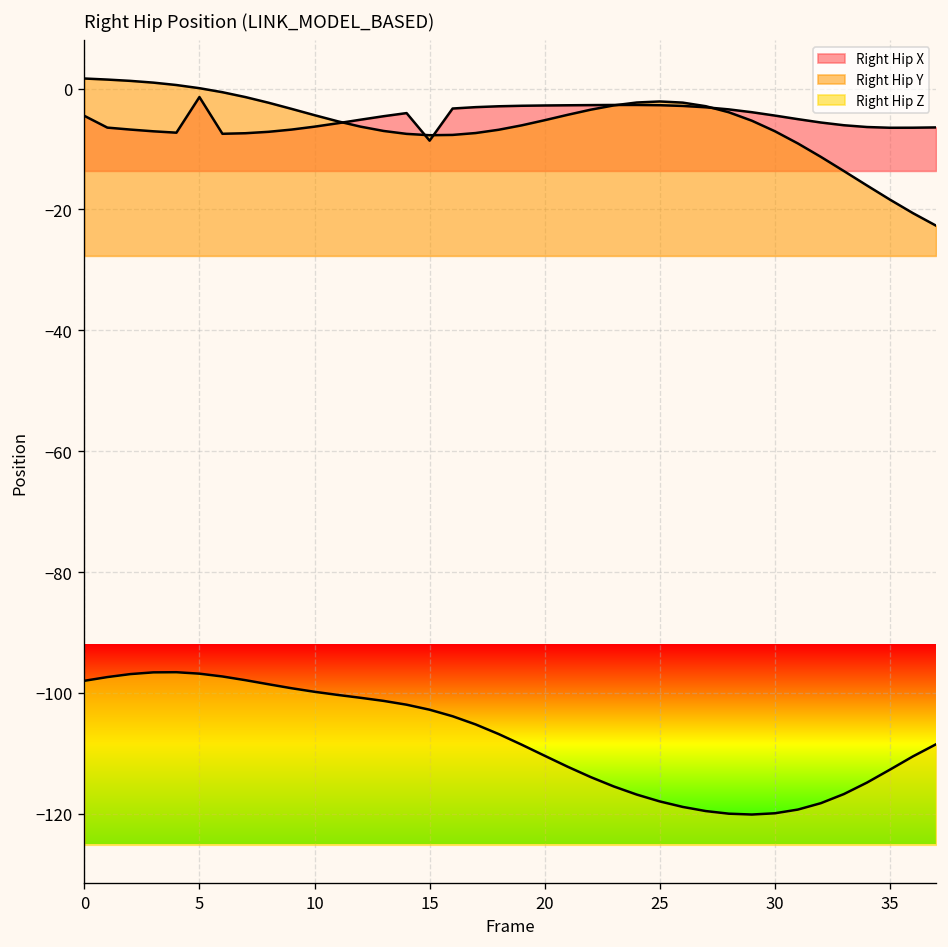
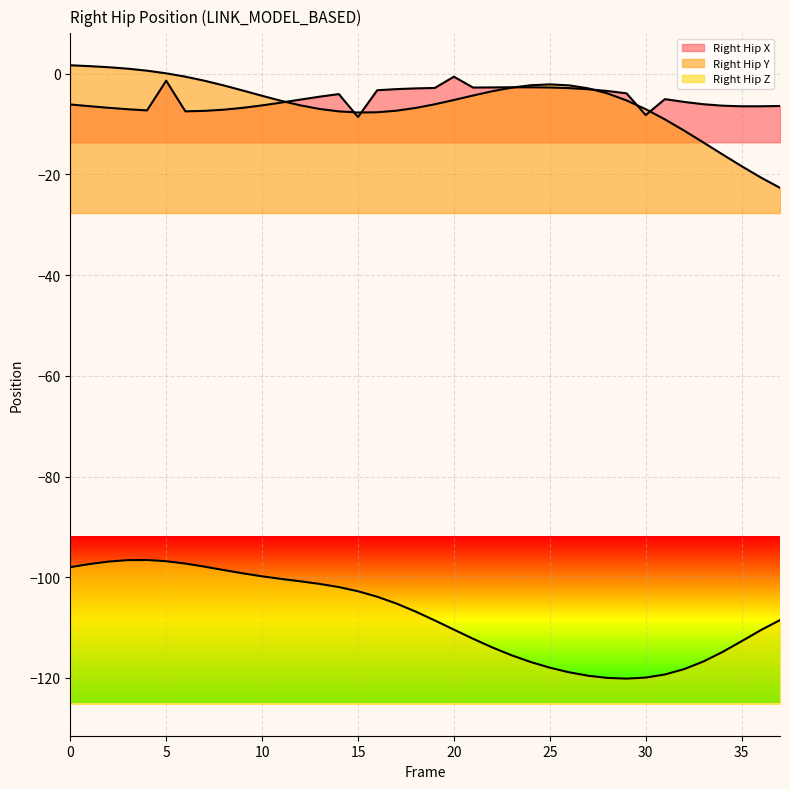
  {
    "Right Hip X": {
-     "0": -5,
+     "0": -6,
      "5": -1,
      "10": -6,
      "15": -9,
-     "20": -3,
+     "20": -1,
      "25": -3,
-     "30": -4,
+     "30": -8,
      "35": -6
    }
  }
